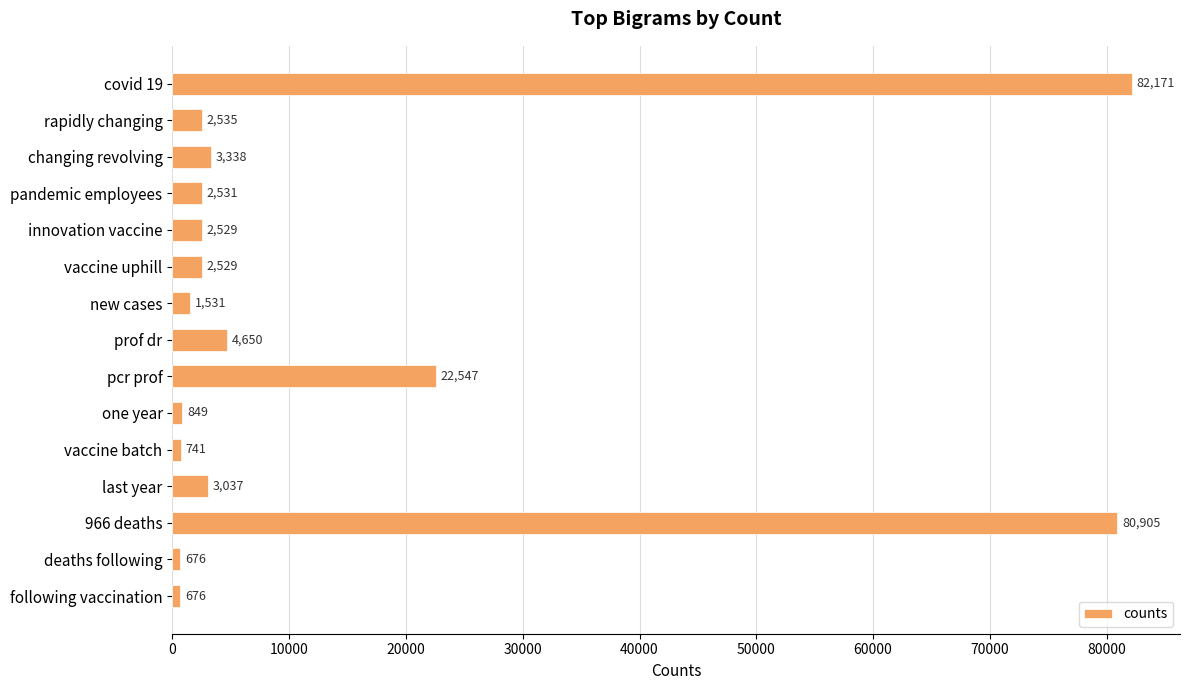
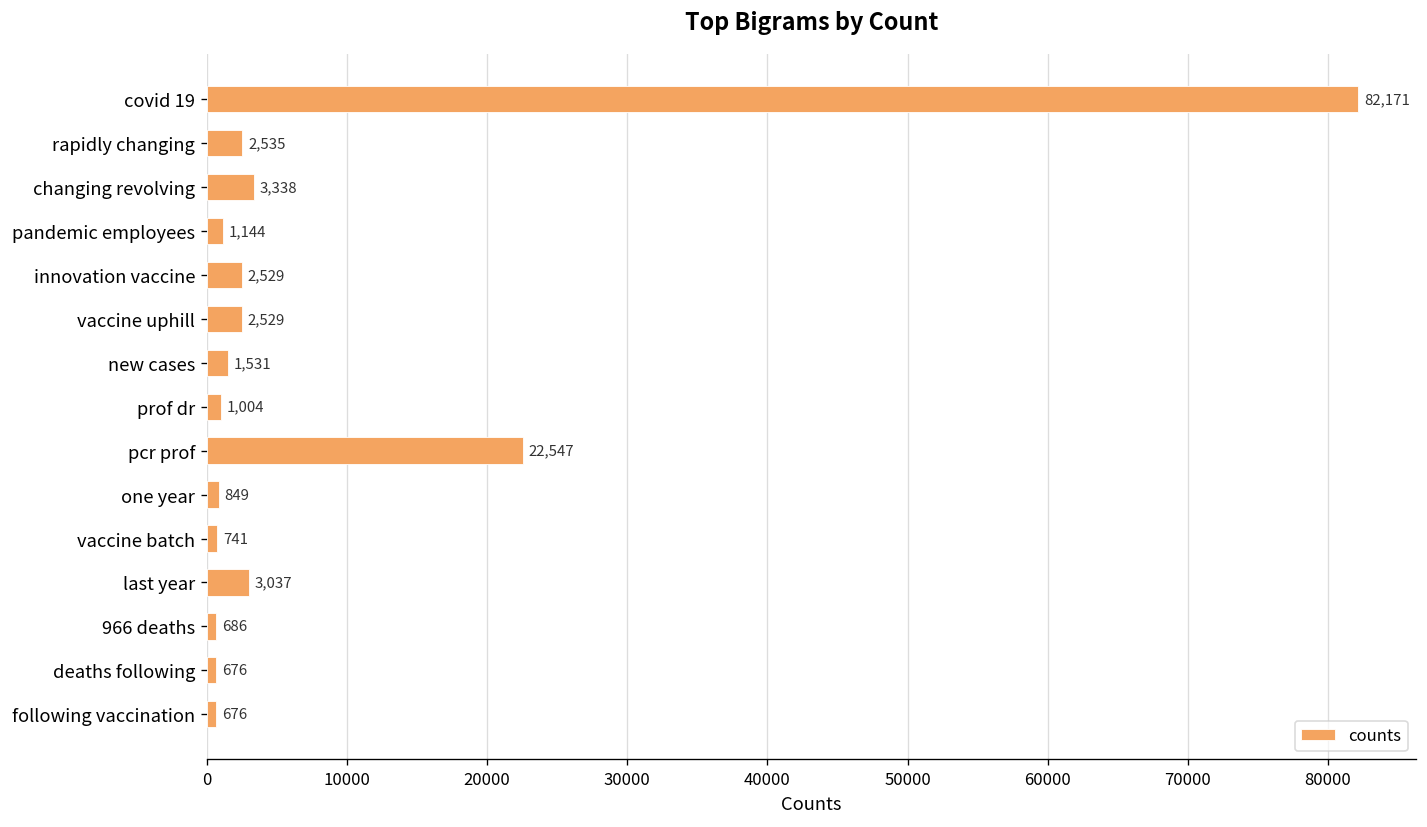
  {
    "covid 19": "82,171",
    "rapidly changing": "2,535",
    "changing revolving": "3,338",
-   "pandemic employees": "2,531",
+   "pandemic employees": "1,144",
    "innovation vaccine": "2,529",
    "vaccine uphill": "2,529",
    "new cases": "1,531",
-   "prof dr": "4,650",
+   "prof dr": "1,004",
    "pcr prof": "22,547",
    "one year": "849",
    "vaccine batch": "741",
    "last year": "3,037",
-   "966 deaths": "80,905",
+   "966 deaths": "686",
    "deaths following": "676",
    "following vaccination": "676"
  }
